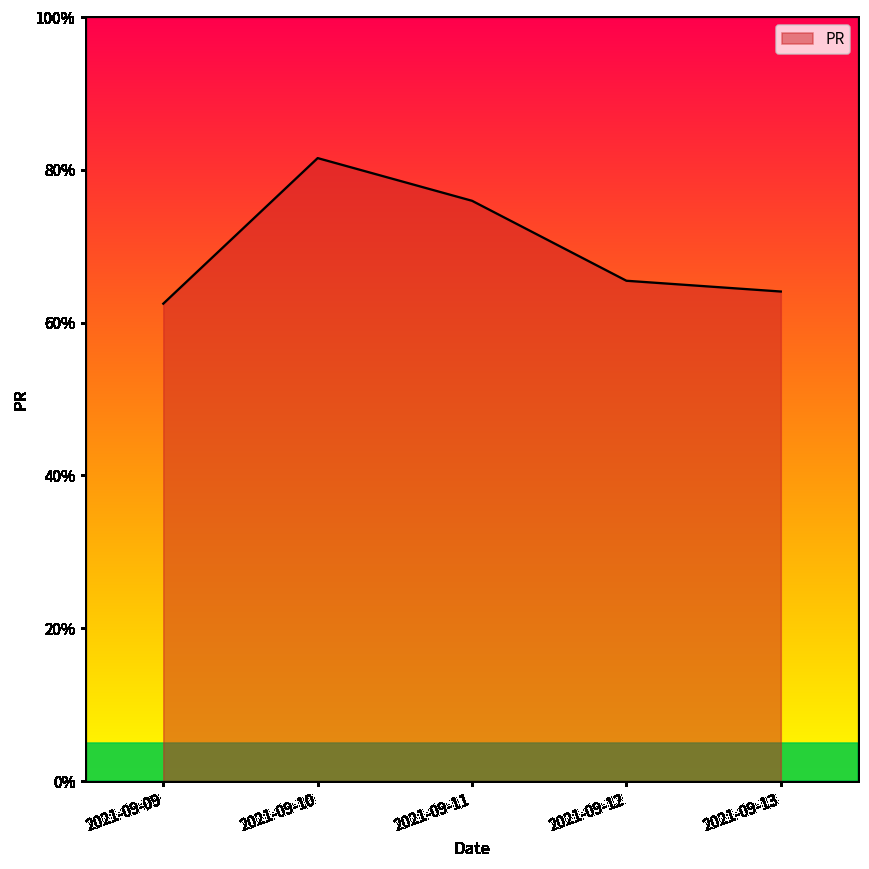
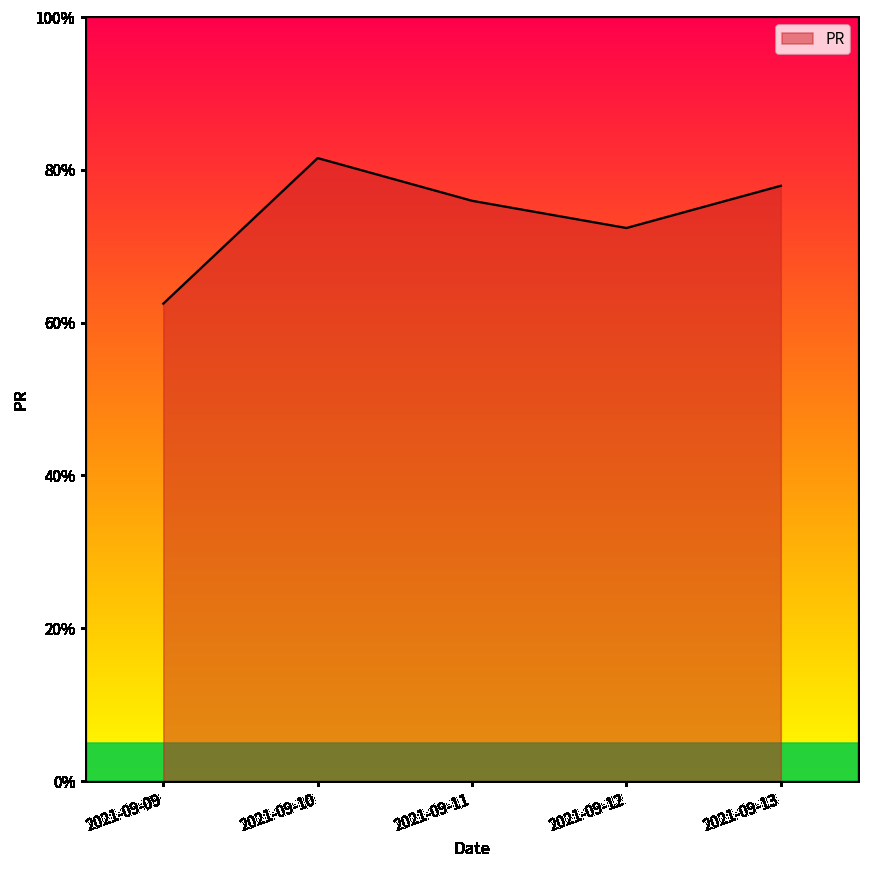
  {
    "2021-09-09": "62%",
    "2021-09-10": "82%",
    "2021-09-11": "76%",
-   "2021-09-12": "65%",
-   "2021-09-13": "64%"
+   "2021-09-12": "72%",
+   "2021-09-13": "78%"
  }
